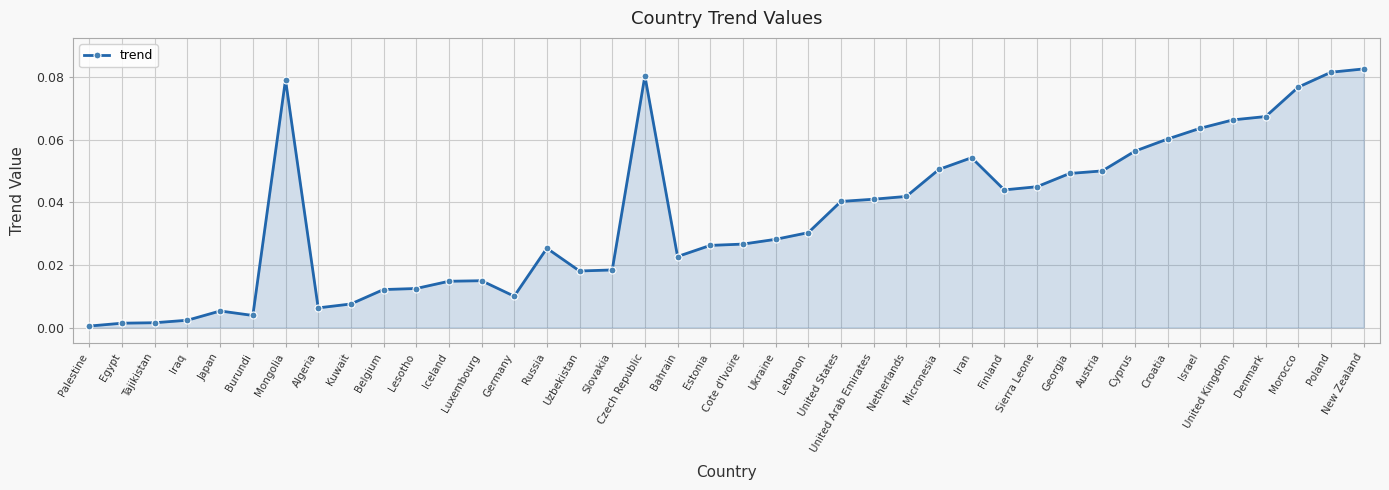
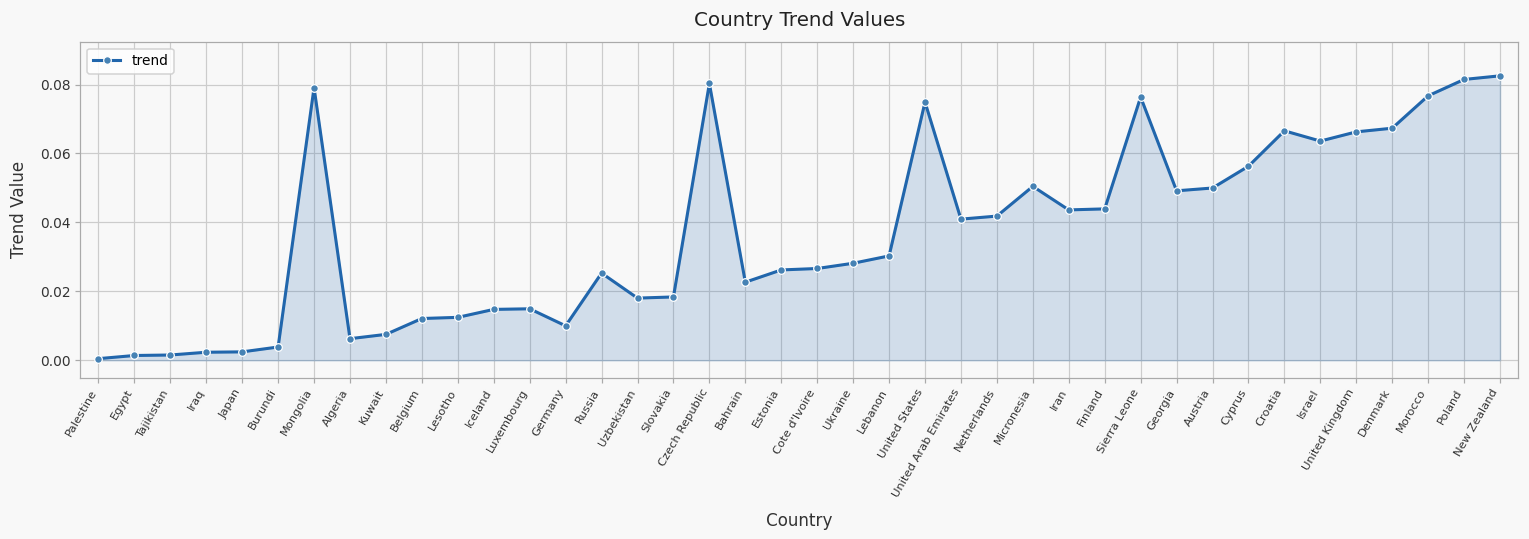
  {
    "Palestine": 0.000,
    "Egypt": 0.001,
    "Tajikistan": 0.002,
    "Iraq": 0.002,
-   "Japan": 0.005,
+   "Japan": 0.002,
    "Burundi": 0.004,
    "Mongolia": 0.079,
    "Algeria": 0.006,
    "Kuwait": 0.008,
    "Belgium": 0.012,
    "Lesotho": 0.012,
    "Iceland": 0.015,
    "Luxembourg": 0.015,
    "Germany": 0.010,
    "Russia": 0.025,
    "Uzbekistan": 0.018,
    "Slovakia": 0.018,
    "Czech Republic": 0.080,
    "Bahrain": 0.023,
    "Estonia": 0.026,
    "Cote d'Ivoire": 0.027,
    "Ukraine": 0.028,
    "Lebanon": 0.030,
-   "United States": 0.040,
+   "United States": 0.075,
    "United Arab Emirates": 0.041,
    "Netherlands": 0.042,
    "Micronesia": 0.050,
-   "Iran": 0.054,
+   "Iran": 0.044,
    "Finland": 0.044,
-   "Sierra Leone": 0.045,
+   "Sierra Leone": 0.076,
    "Georgia": 0.049,
    "Austria": 0.050,
    "Cyprus": 0.056,
-   "Croatia": 0.060,
+   "Croatia": 0.067,
    "Israel": 0.064,
    "United Kingdom": 0.066,
    "Denmark": 0.067,
    "Morocco": 0.077,
    "Poland": 0.081,
    "New Zealand": 0.083
  }
